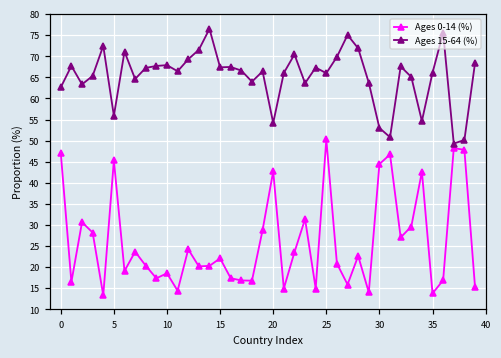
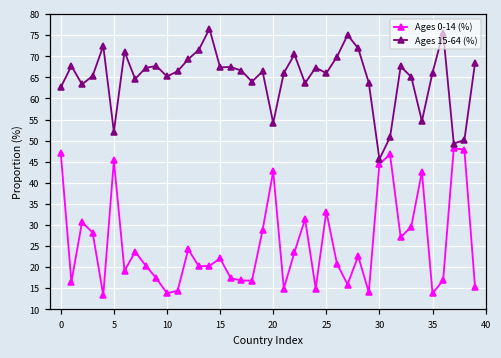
  {
    "Ages 0-14 (%)": {
      "0": 47,
      "5": 45,
-     "10": 19,
+     "10": 14,
      "15": 22,
      "20": 43,
-     "25": 50,
+     "25": 33,
      "30": 44,
      "35": 14
    },
    "Ages 15-64 (%)": {
      "0": 63,
-     "5": 56,
-     "10": 68,
+     "5": 52,
+     "10": 65,
      "15": 67,
      "20": 54,
      "25": 66,
-     "30": 53,
+     "30": 46,
      "35": 66
    }
  }
